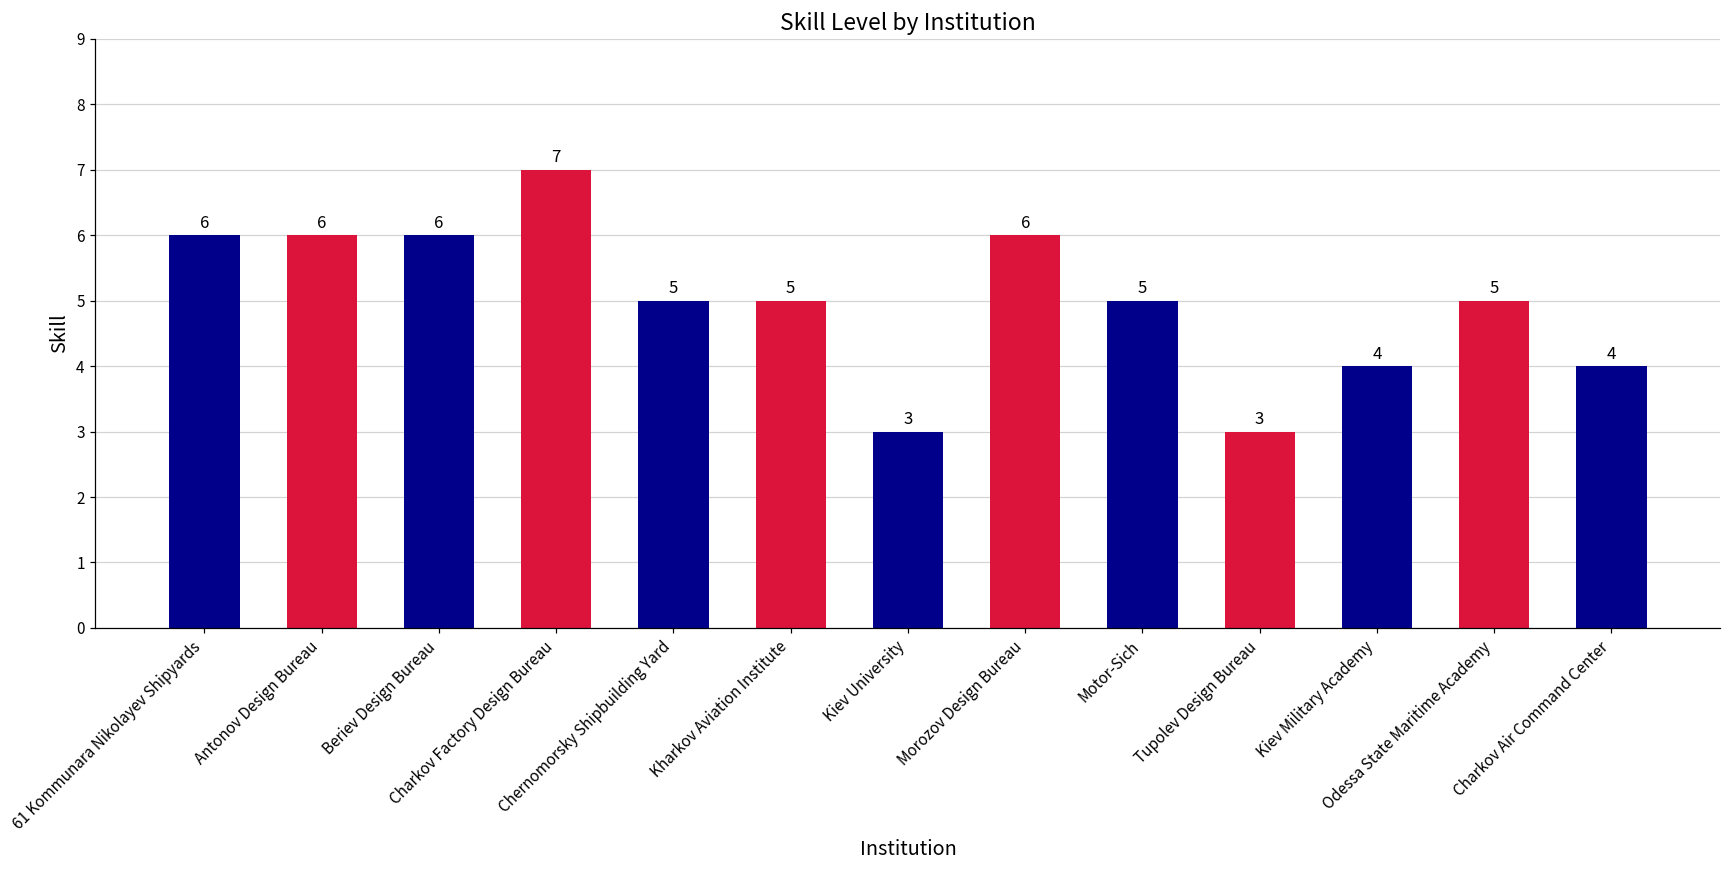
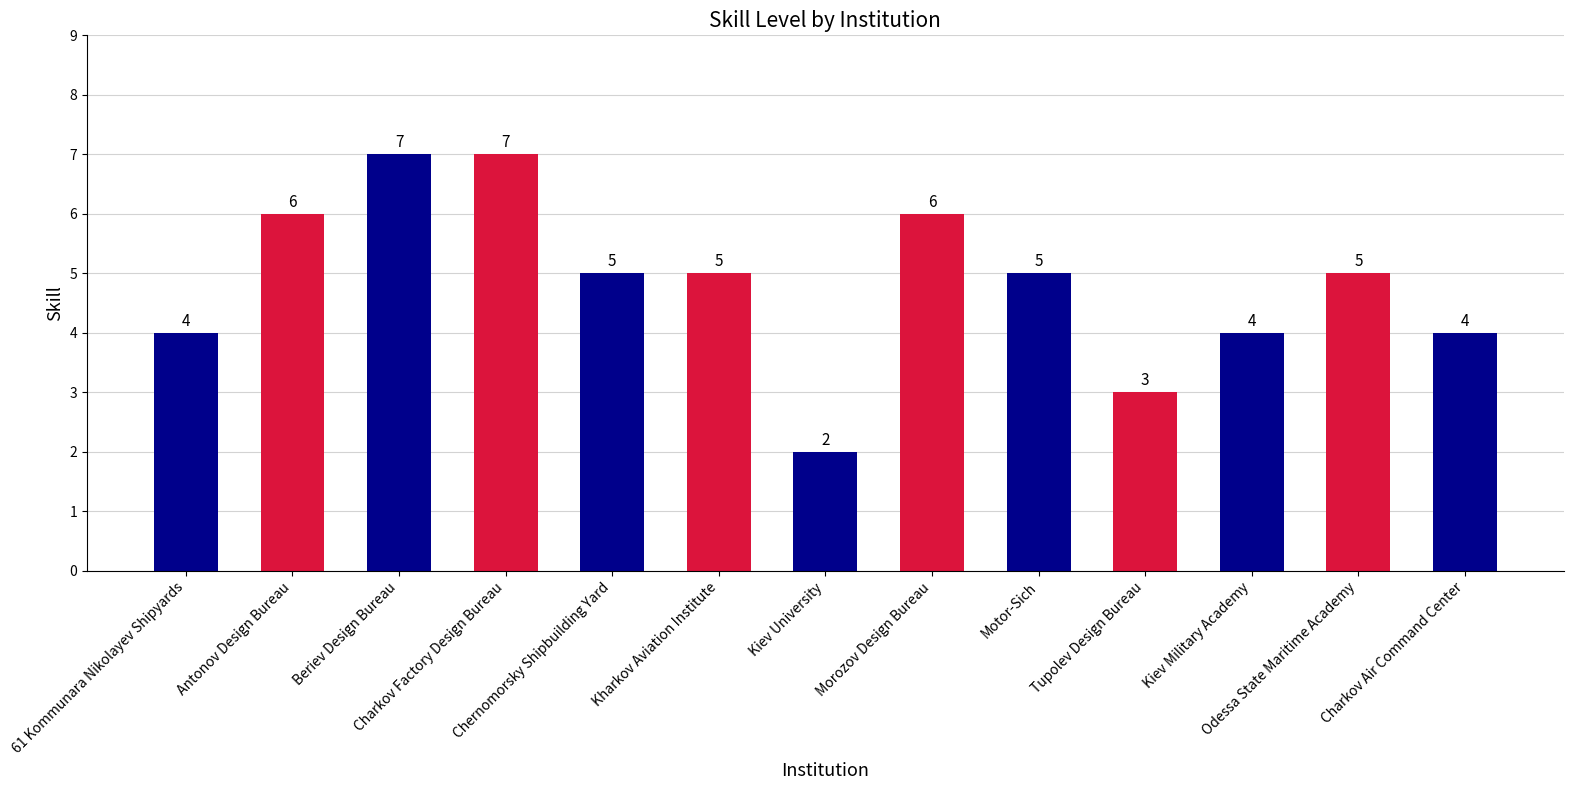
  {
-   "61 Kommunara Nikolayev Shipyards": 6,
+   "61 Kommunara Nikolayev Shipyards": 4,
    "Antonov Design Bureau": 6,
-   "Beriev Design Bureau": 6,
+   "Beriev Design Bureau": 7,
    "Charkov Factory Design Bureau": 7,
    "Chernomorsky Shipbuilding Yard": 5,
    "Kharkov Aviation Institute": 5,
-   "Kiev University": 3,
+   "Kiev University": 2,
    "Morozov Design Bureau": 6,
    "Motor-Sich": 5,
    "Tupolev Design Bureau": 3,
    "Kiev Military Academy": 4,
    "Odessa State Maritime Academy": 5,
    "Charkov Air Command Center": 4
  }
